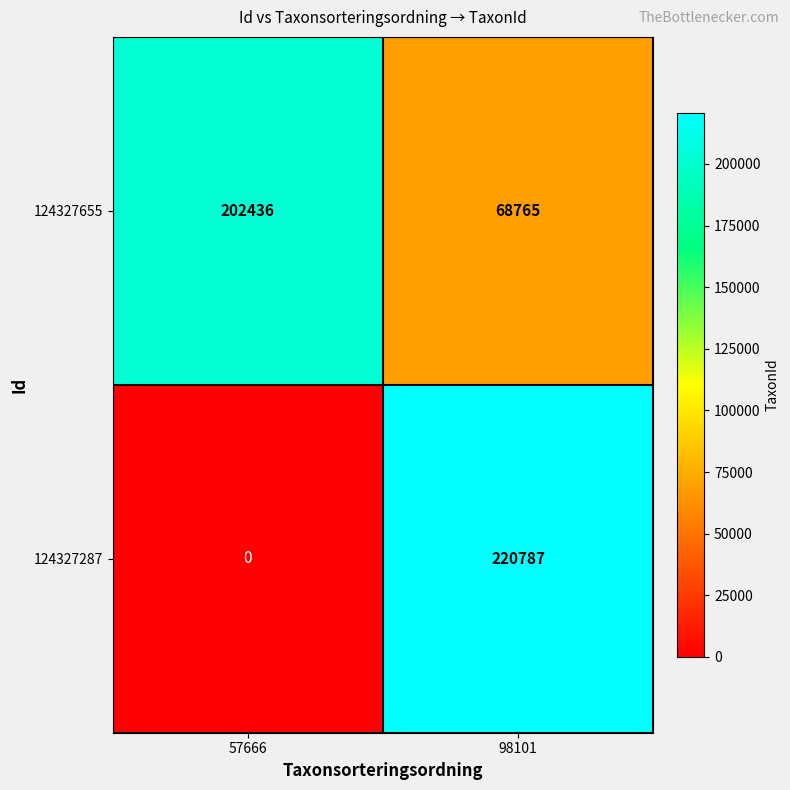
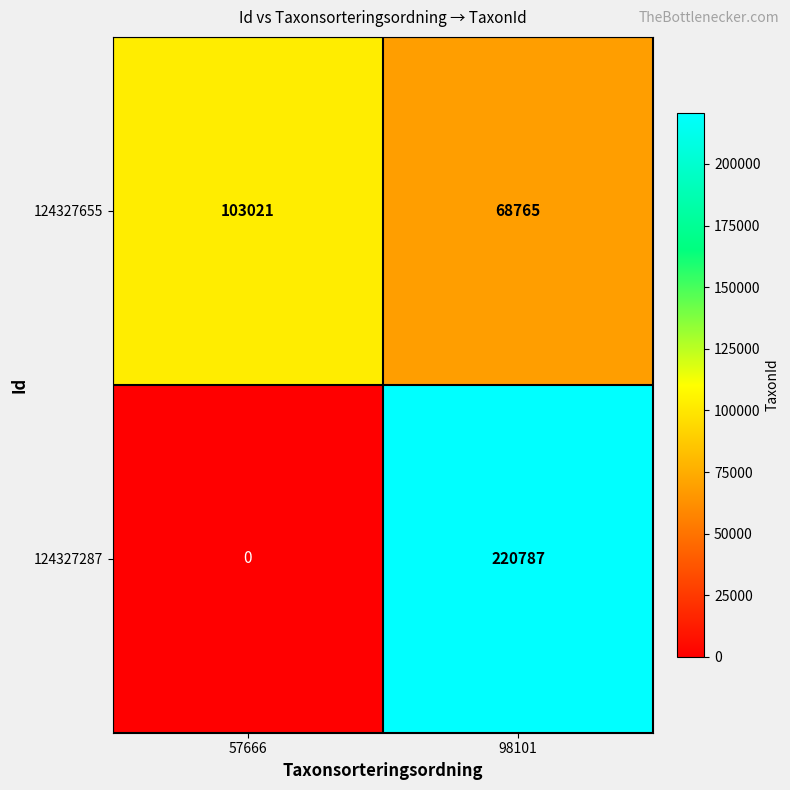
  {
    "124327655": {
-     "57666": 202436,
+     "57666": 103021,
      "98101": 68765
    },
    "124327287": {
      "57666": 0,
      "98101": 220787
    }
  }
